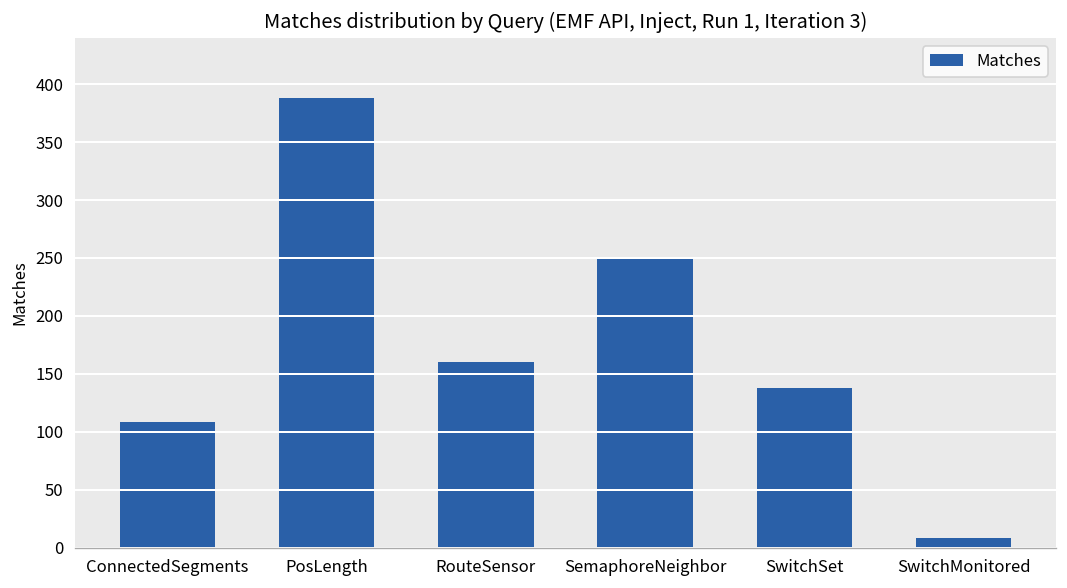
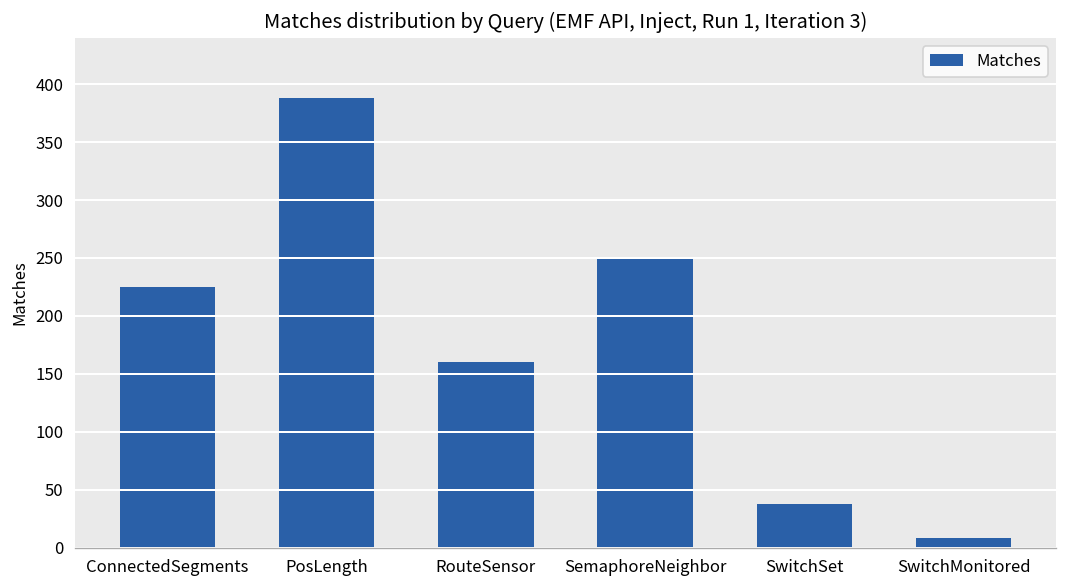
  {
-   "ConnectedSegments": 110,
+   "ConnectedSegments": 230,
    "PosLength": 390,
    "RouteSensor": 160,
    "SemaphoreNeighbor": 250,
-   "SwitchSet": 140,
+   "SwitchSet": 40,
    "SwitchMonitored": 10
  }
